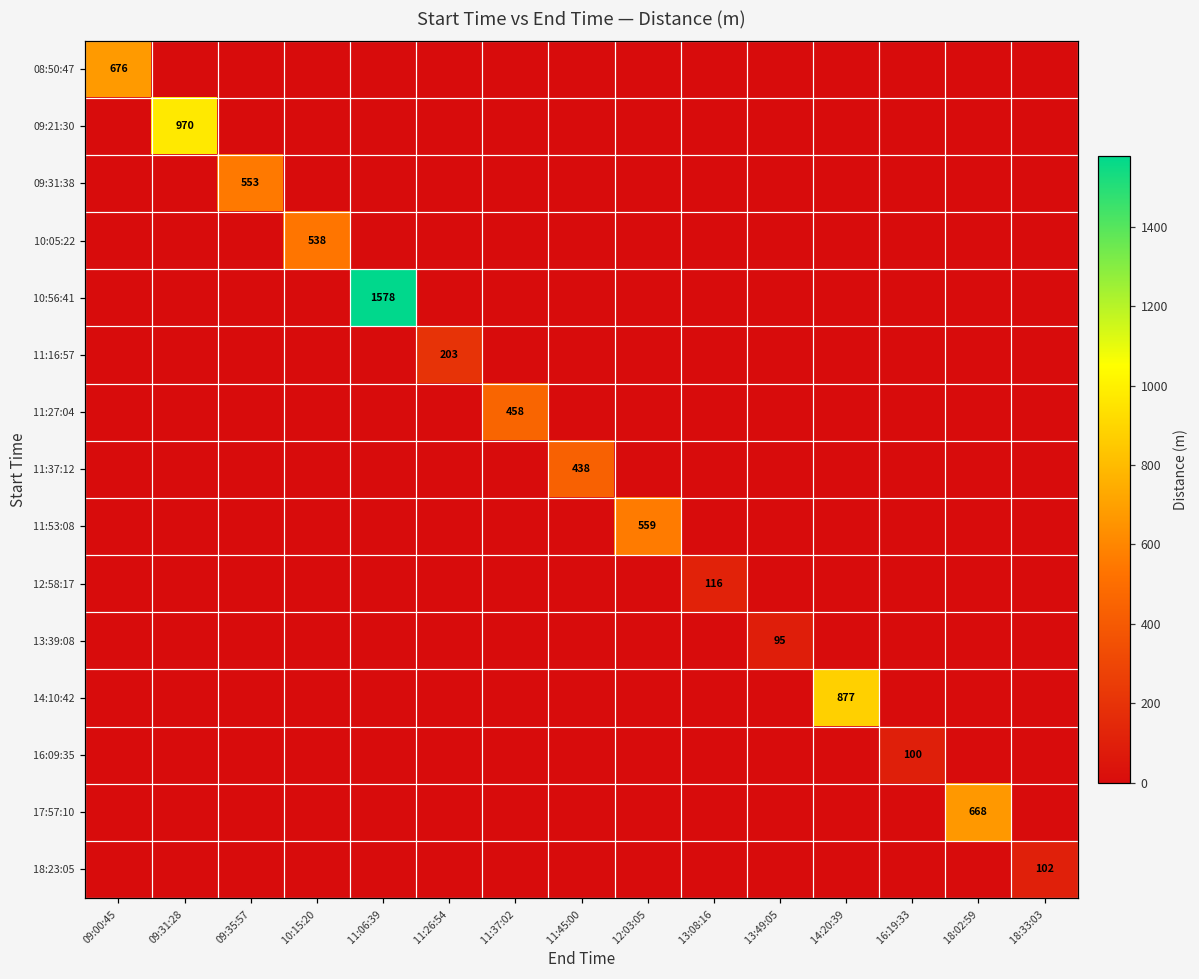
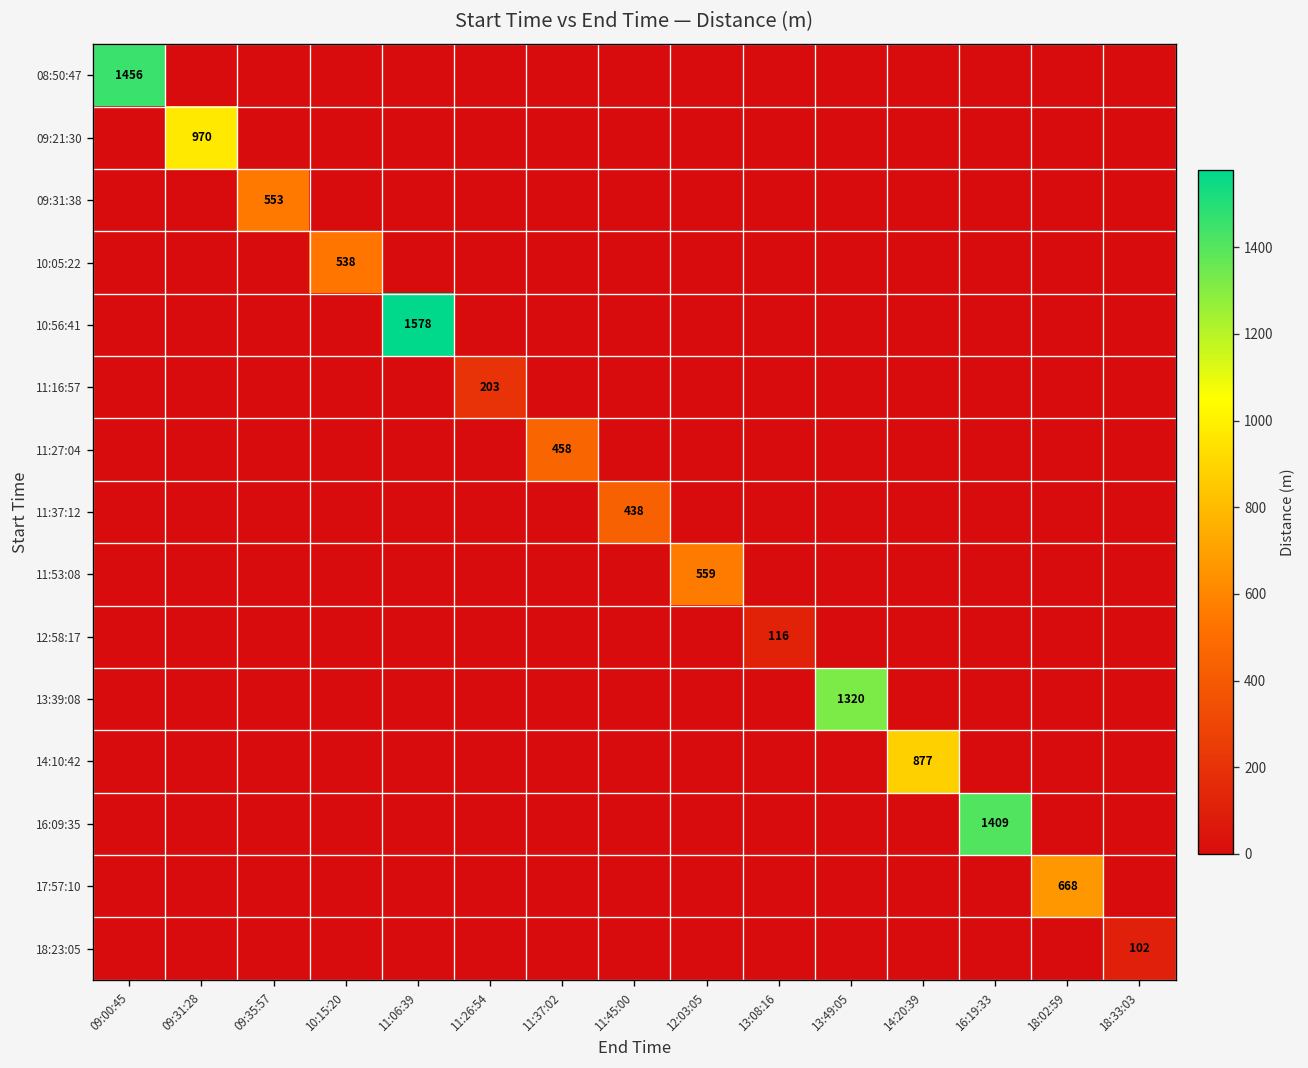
  {
    "08:50:47": {
-     "09:00:45": 676
+     "09:00:45": 1456
    },
    "09:21:30": {
      "09:31:28": 970
    },
    "09:31:38": {
      "09:35:57": 553
    },
    "10:05:22": {
      "10:15:20": 538
    },
    "10:56:41": {
      "11:06:39": 1578
    },
    "11:16:57": {
      "11:26:54": 203
    },
    "11:27:04": {
      "11:37:02": 458
    },
    "11:37:12": {
      "11:45:00": 438
    },
    "11:53:08": {
      "12:03:05": 559
    },
    "12:58:17": {
      "13:08:16": 116
    },
    "13:39:08": {
-     "13:49:05": 95
+     "13:49:05": 1320
    },
    "14:10:42": {
      "14:20:39": 877
    },
    "16:09:35": {
-     "16:19:33": 100
+     "16:19:33": 1409
    },
    "17:57:10": {
      "18:02:59": 668
    },
    "18:23:05": {
      "18:33:03": 102
    }
  }
